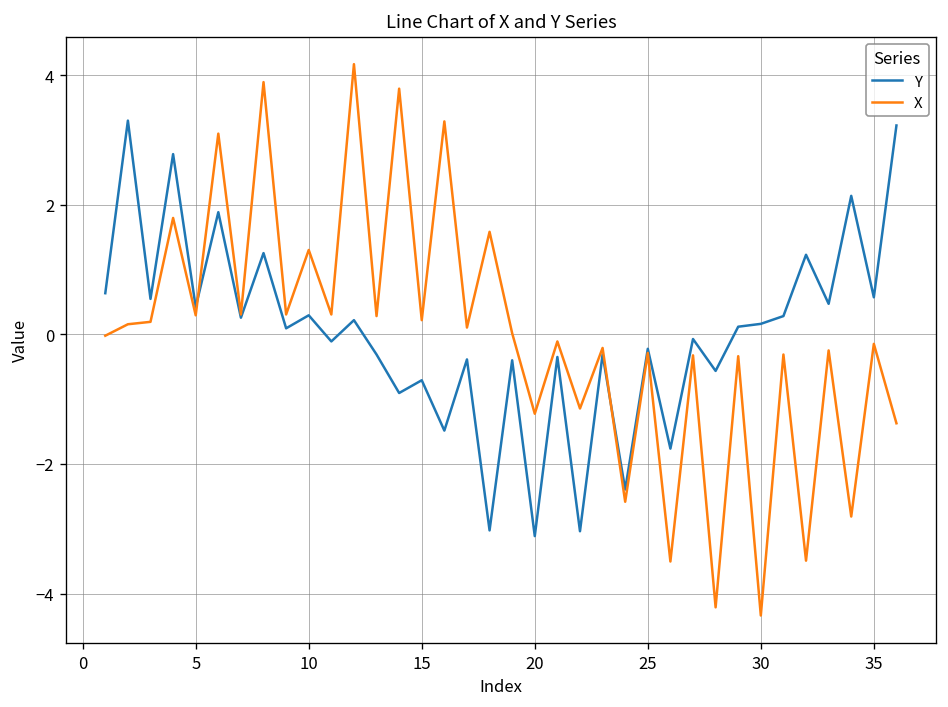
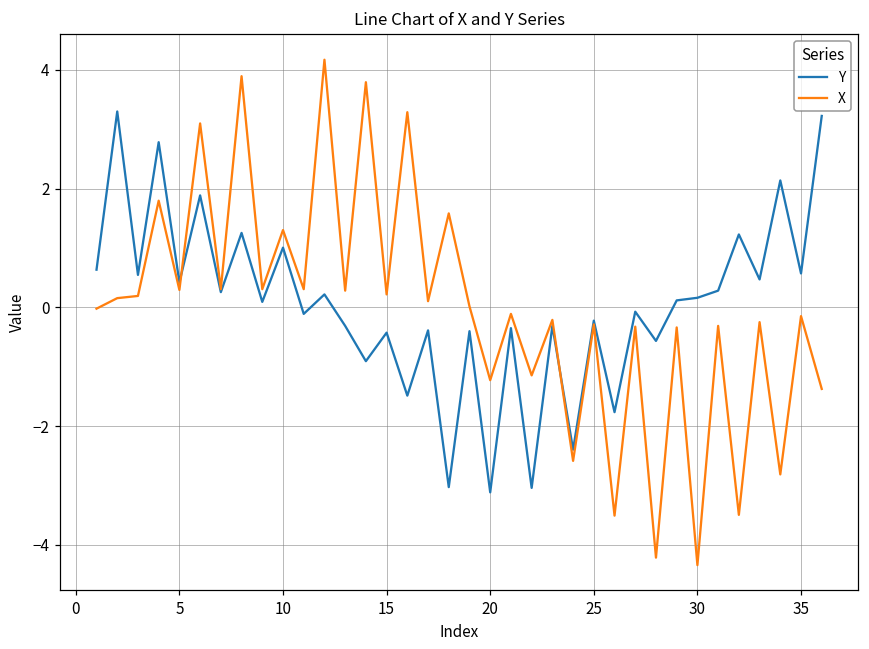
  {
    "Y": {
      "5": 0.4,
-     "10": 0.3,
-     "15": -0.7,
+     "10": 1.0,
+     "15": -0.4,
      "20": -3.1,
      "25": -0.2,
      "30": 0.2,
      "35": 0.6
    },
    "X": {
      "5": 0.3,
      "10": 1.3,
      "15": 0.2,
      "20": -1.2,
      "25": -0.3,
      "30": -4.3,
      "35": -0.1
    }
  }
